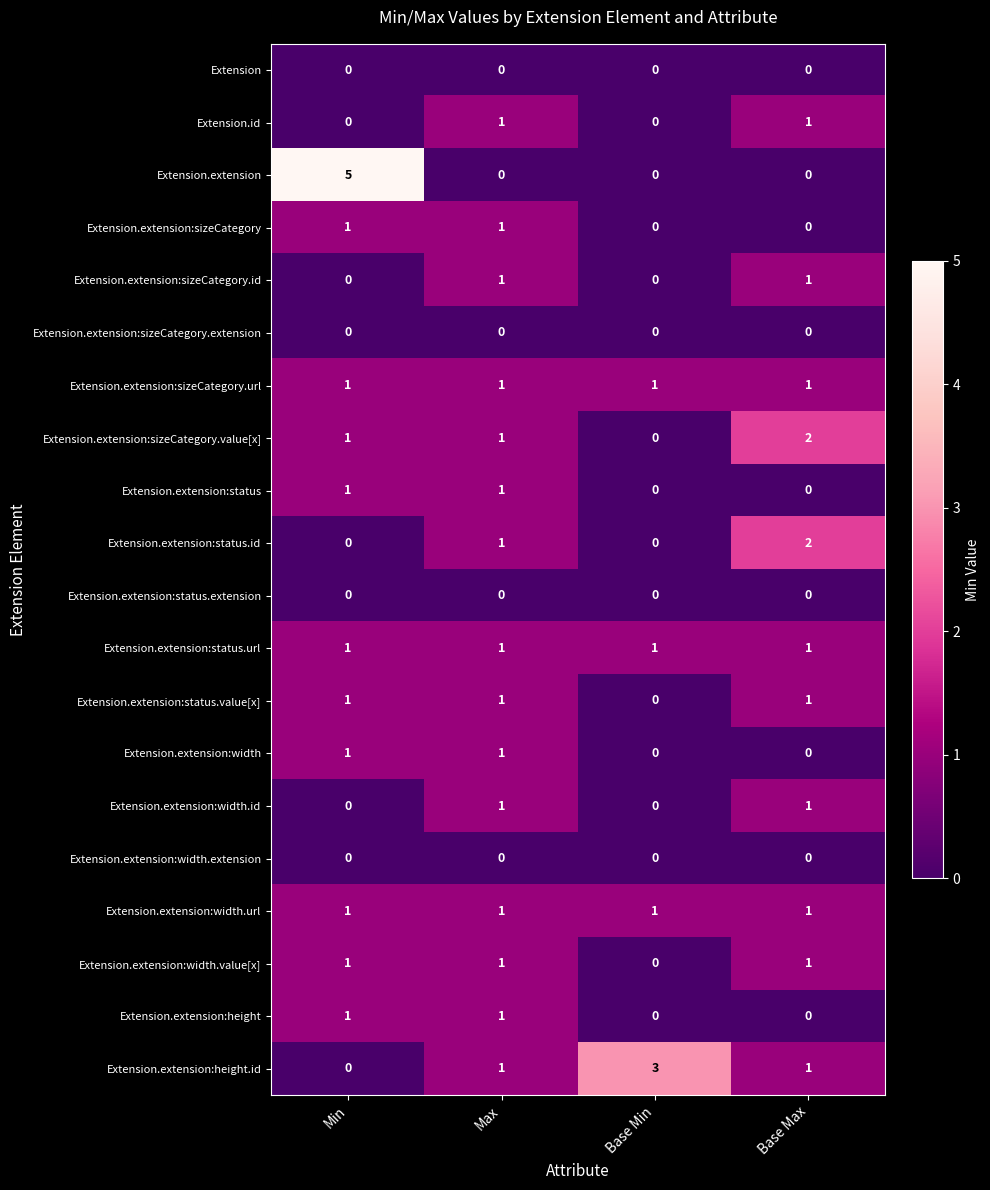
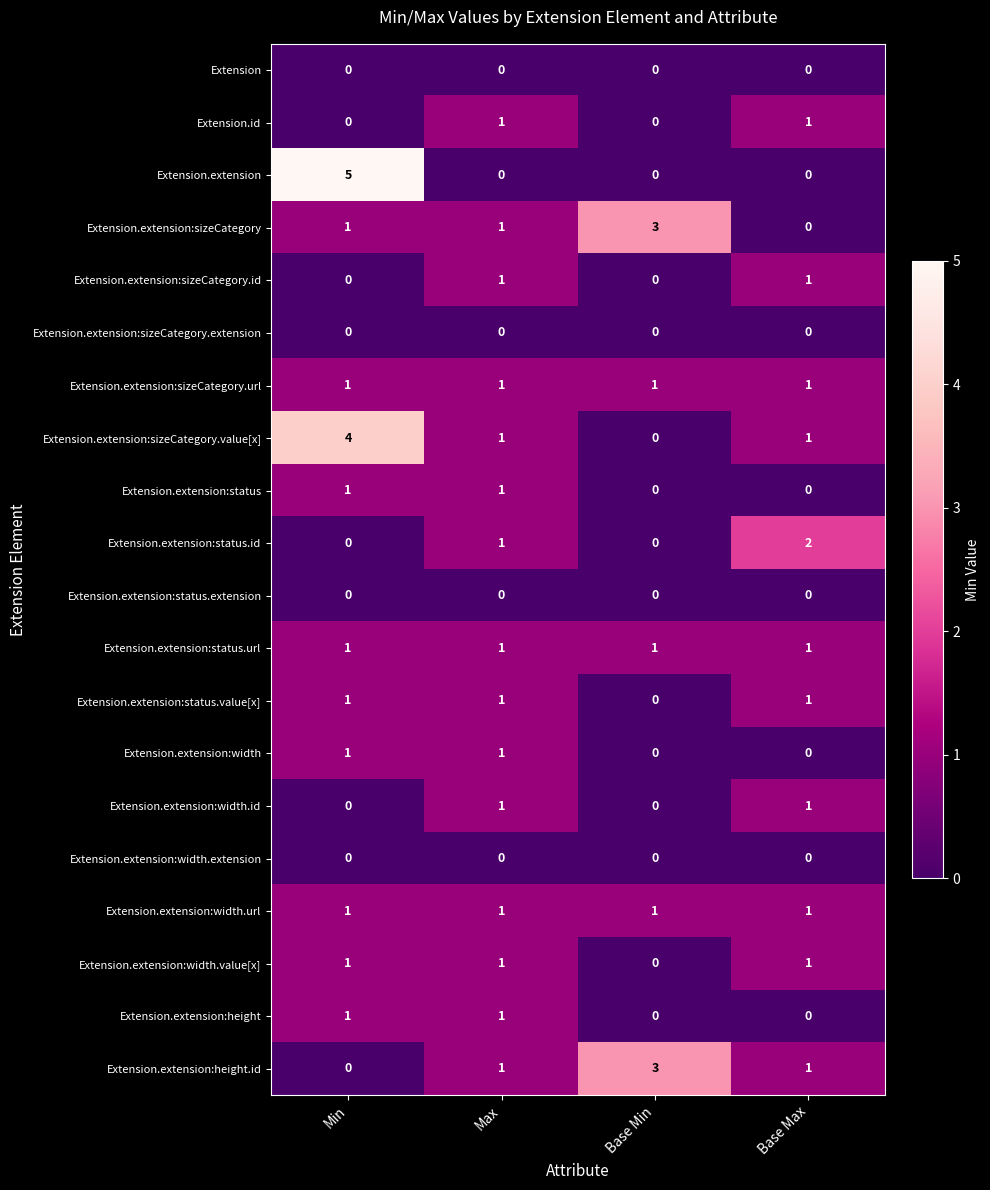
  {
    "Extension": {
      "Min": 0,
      "Max": 0,
      "Base Min": 0,
      "Base Max": 0
    },
    "Extension.id": {
      "Min": 0,
      "Max": 1,
      "Base Min": 0,
      "Base Max": 1
    },
    "Extension.extension": {
      "Min": 5,
      "Max": 0,
      "Base Min": 0,
      "Base Max": 0
    },
    "Extension.extension:sizeCategory": {
      "Min": 1,
      "Max": 1,
-     "Base Min": 0,
+     "Base Min": 3,
      "Base Max": 0
    },
    "Extension.extension:sizeCategory.id": {
      "Min": 0,
      "Max": 1,
      "Base Min": 0,
      "Base Max": 1
    },
    "Extension.extension:sizeCategory.extension": {
      "Min": 0,
      "Max": 0,
      "Base Min": 0,
      "Base Max": 0
    },
    "Extension.extension:sizeCategory.url": {
      "Min": 1,
      "Max": 1,
      "Base Min": 1,
      "Base Max": 1
    },
    "Extension.extension:sizeCategory.value[x]": {
-     "Min": 1,
+     "Min": 4,
      "Max": 1,
      "Base Min": 0,
-     "Base Max": 2
+     "Base Max": 1
    },
    "Extension.extension:status": {
      "Min": 1,
      "Max": 1,
      "Base Min": 0,
      "Base Max": 0
    },
    "Extension.extension:status.id": {
      "Min": 0,
      "Max": 1,
      "Base Min": 0,
      "Base Max": 2
    },
    "Extension.extension:status.extension": {
      "Min": 0,
      "Max": 0,
      "Base Min": 0,
      "Base Max": 0
    },
    "Extension.extension:status.url": {
      "Min": 1,
      "Max": 1,
      "Base Min": 1,
      "Base Max": 1
    },
    "Extension.extension:status.value[x]": {
      "Min": 1,
      "Max": 1,
      "Base Min": 0,
      "Base Max": 1
    },
    "Extension.extension:width": {
      "Min": 1,
      "Max": 1,
      "Base Min": 0,
      "Base Max": 0
    },
    "Extension.extension:width.id": {
      "Min": 0,
      "Max": 1,
      "Base Min": 0,
      "Base Max": 1
    },
    "Extension.extension:width.extension": {
      "Min": 0,
      "Max": 0,
      "Base Min": 0,
      "Base Max": 0
    },
    "Extension.extension:width.url": {
      "Min": 1,
      "Max": 1,
      "Base Min": 1,
      "Base Max": 1
    },
    "Extension.extension:width.value[x]": {
      "Min": 1,
      "Max": 1,
      "Base Min": 0,
      "Base Max": 1
    },
    "Extension.extension:height": {
      "Min": 1,
      "Max": 1,
      "Base Min": 0,
      "Base Max": 0
    },
    "Extension.extension:height.id": {
      "Min": 0,
      "Max": 1,
      "Base Min": 3,
      "Base Max": 1
    }
  }
